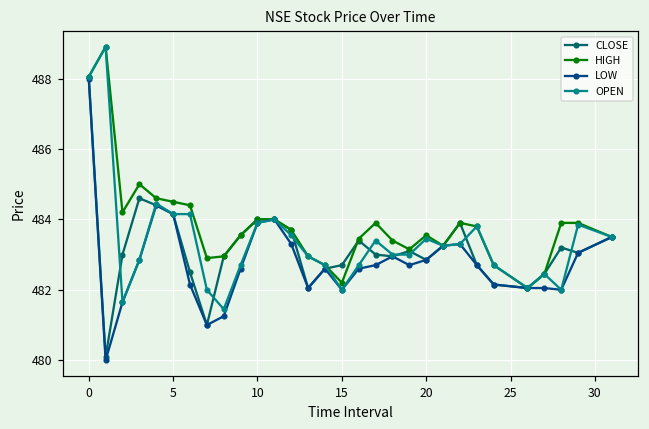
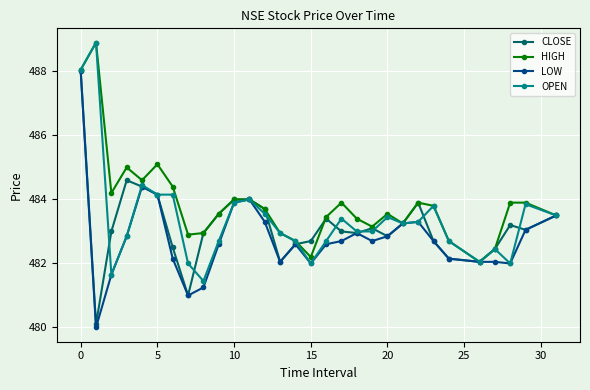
  {
    "HIGH": {
-     "5": 484.5,
+     "5": 485.1,
      "15": 482.2,
      "20": 483.6
    }
  }
